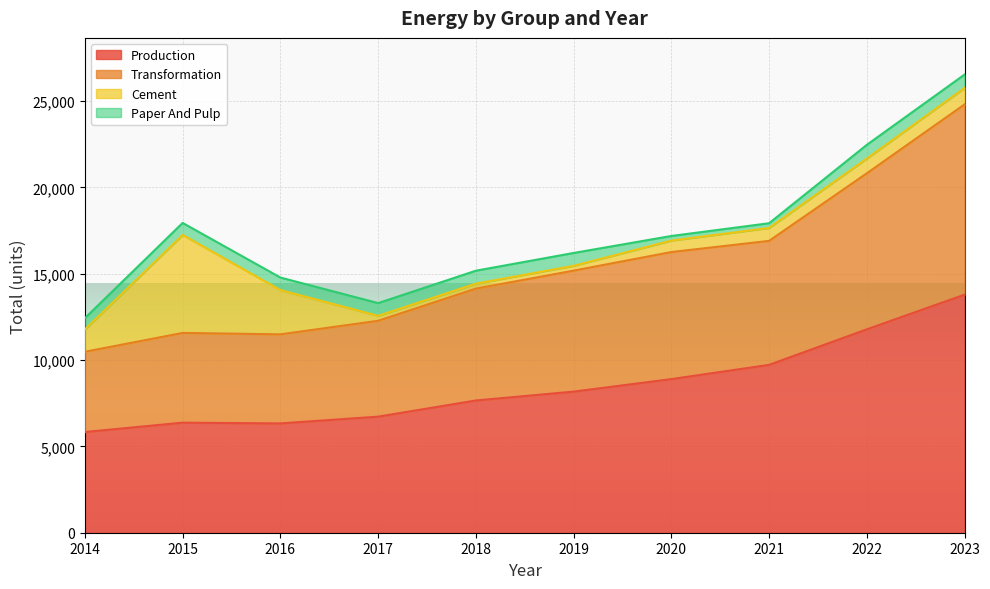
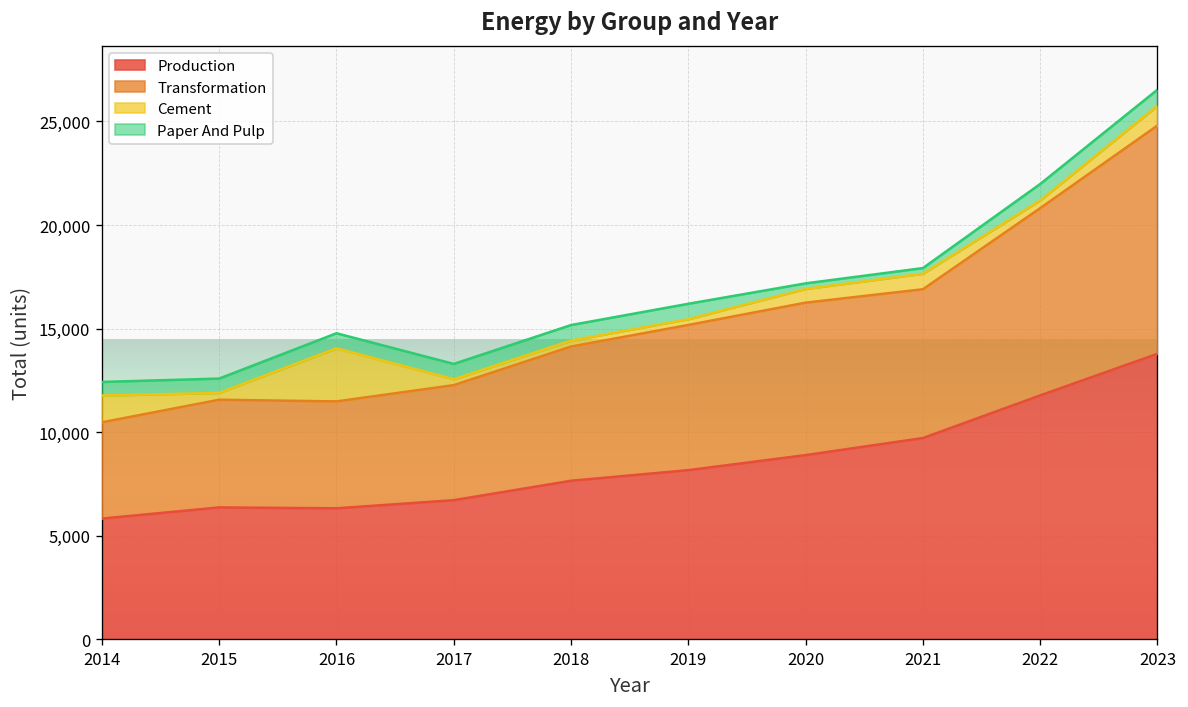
  {
    "Cement": {
      "2014": "1,300",
-     "2015": "5,700",
+     "2015": "300",
      "2016": "2,600",
      "2017": "300",
      "2018": "300",
      "2019": "300",
      "2020": "700",
      "2021": "700",
-     "2022": "900",
+     "2022": "400",
      "2023": "1,000"
    },
    "Paper And Pulp": {
      "2014": "700",
      "2015": "700",
      "2016": "700",
      "2017": "700",
      "2018": "700",
      "2019": "700",
      "2020": "300",
      "2021": "300",
      "2022": "800",
      "2023": "800"
    }
  }
